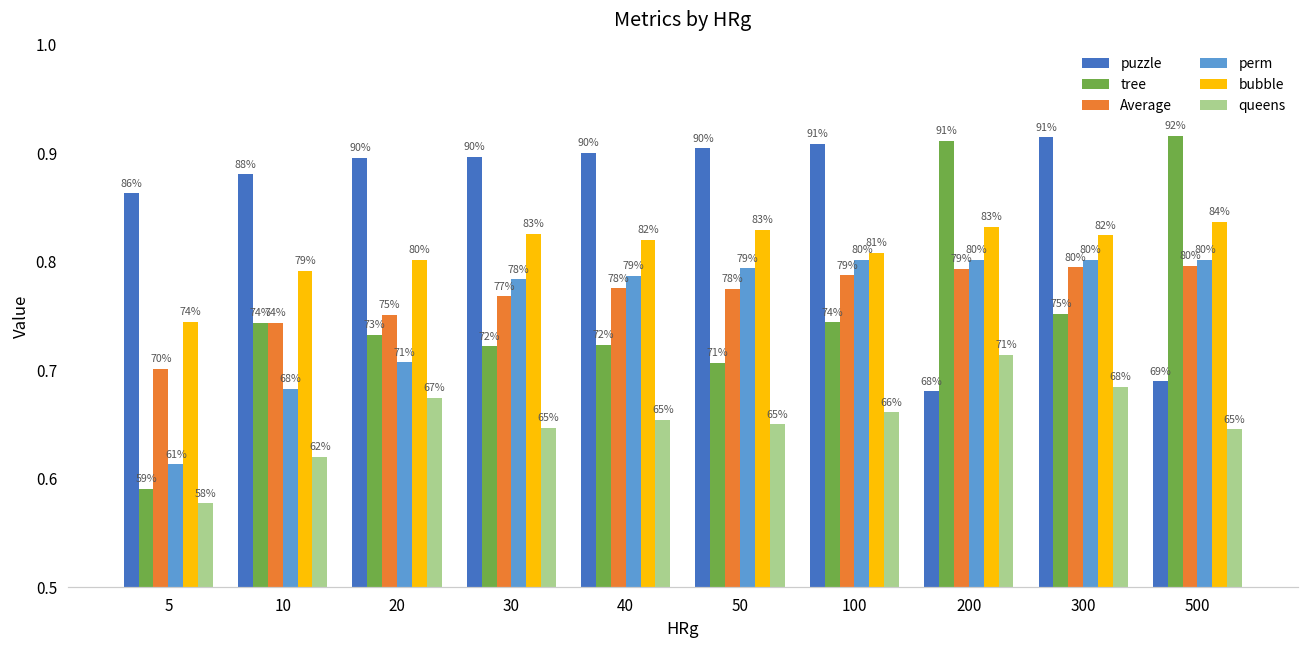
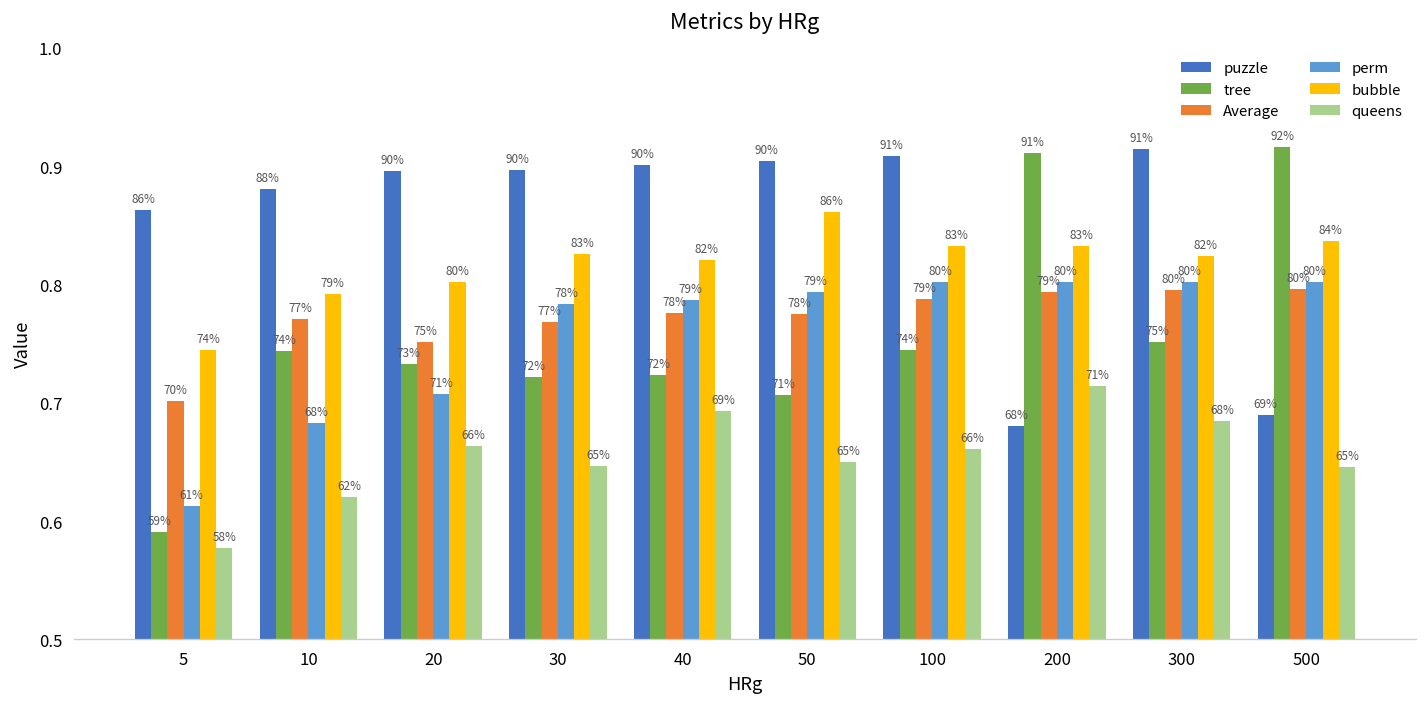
  {
    "tree": {
      "5": "59%",
      "10": "74%",
      "20": "73%",
      "30": "72%",
      "40": "72%",
      "50": "71%",
      "100": "74%",
      "200": "91%",
      "300": "75%",
      "500": "92%"
    },
    "Average": {
      "5": "70%",
-     "10": "74%",
+     "10": "77%",
      "20": "75%",
      "30": "77%",
      "40": "78%",
      "50": "78%",
      "100": "79%",
      "200": "79%",
      "300": "80%"
    },
    "bubble": {
      "5": "74%",
      "10": "79%",
      "20": "80%",
      "30": "83%",
      "40": "82%",
-     "50": "83%",
-     "100": "81%",
+     "50": "86%",
+     "100": "83%",
      "200": "83%",
      "300": "82%",
      "500": "84%"
    },
    "queens": {
      "5": "58%",
      "10": "62%",
-     "20": "67%",
+     "20": "66%",
      "30": "65%",
-     "40": "65%",
+     "40": "69%",
      "50": "65%",
      "100": "66%",
      "200": "71%",
      "300": "68%",
      "500": "65%"
    }
  }
